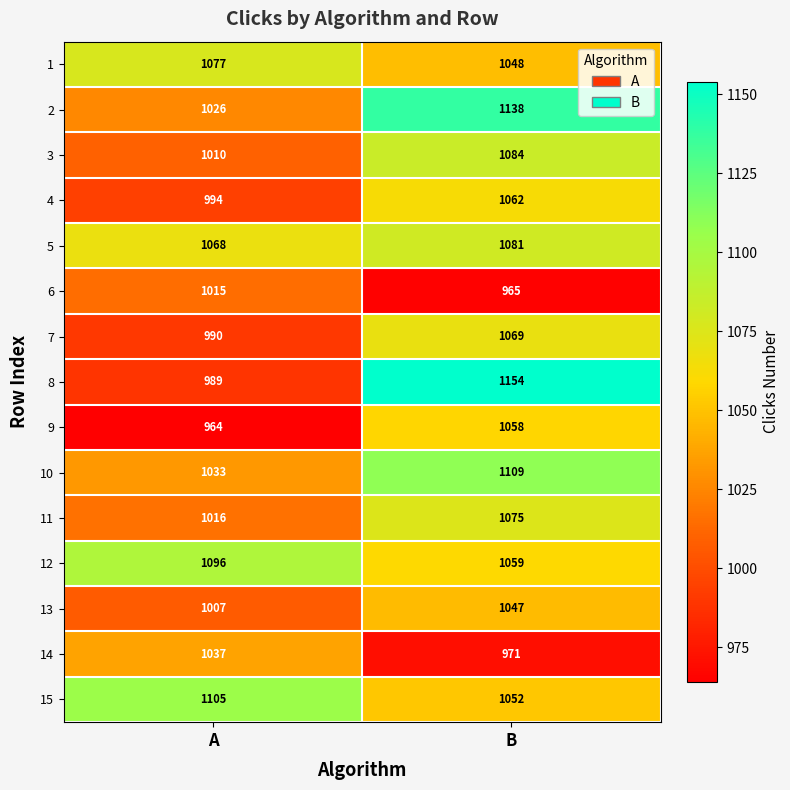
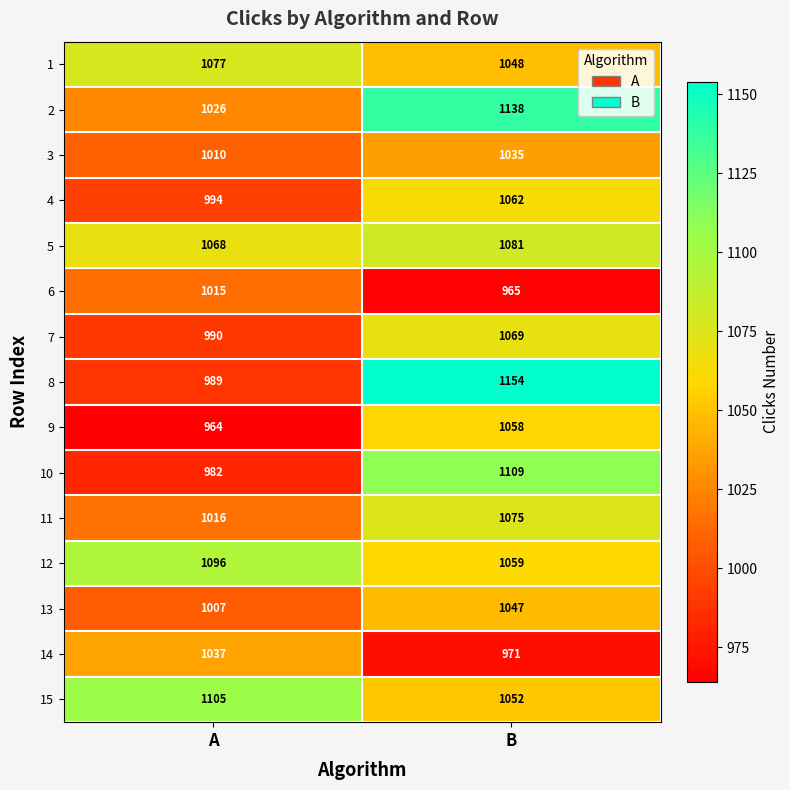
  {
    "1": {
      "A": 1077,
      "B": 1048
    },
    "2": {
      "A": 1026,
      "B": 1138
    },
    "3": {
      "A": 1010,
-     "B": 1084
+     "B": 1035
    },
    "4": {
      "A": 994,
      "B": 1062
    },
    "5": {
      "A": 1068,
      "B": 1081
    },
    "6": {
      "A": 1015,
      "B": 965
    },
    "7": {
      "A": 990,
      "B": 1069
    },
    "8": {
      "A": 989,
      "B": 1154
    },
    "9": {
      "A": 964,
      "B": 1058
    },
    "10": {
-     "A": 1033,
+     "A": 982,
      "B": 1109
    },
    "11": {
      "A": 1016,
      "B": 1075
    },
    "12": {
      "A": 1096,
      "B": 1059
    },
    "13": {
      "A": 1007,
      "B": 1047
    },
    "14": {
      "A": 1037,
      "B": 971
    },
    "15": {
      "A": 1105,
      "B": 1052
    }
  }
